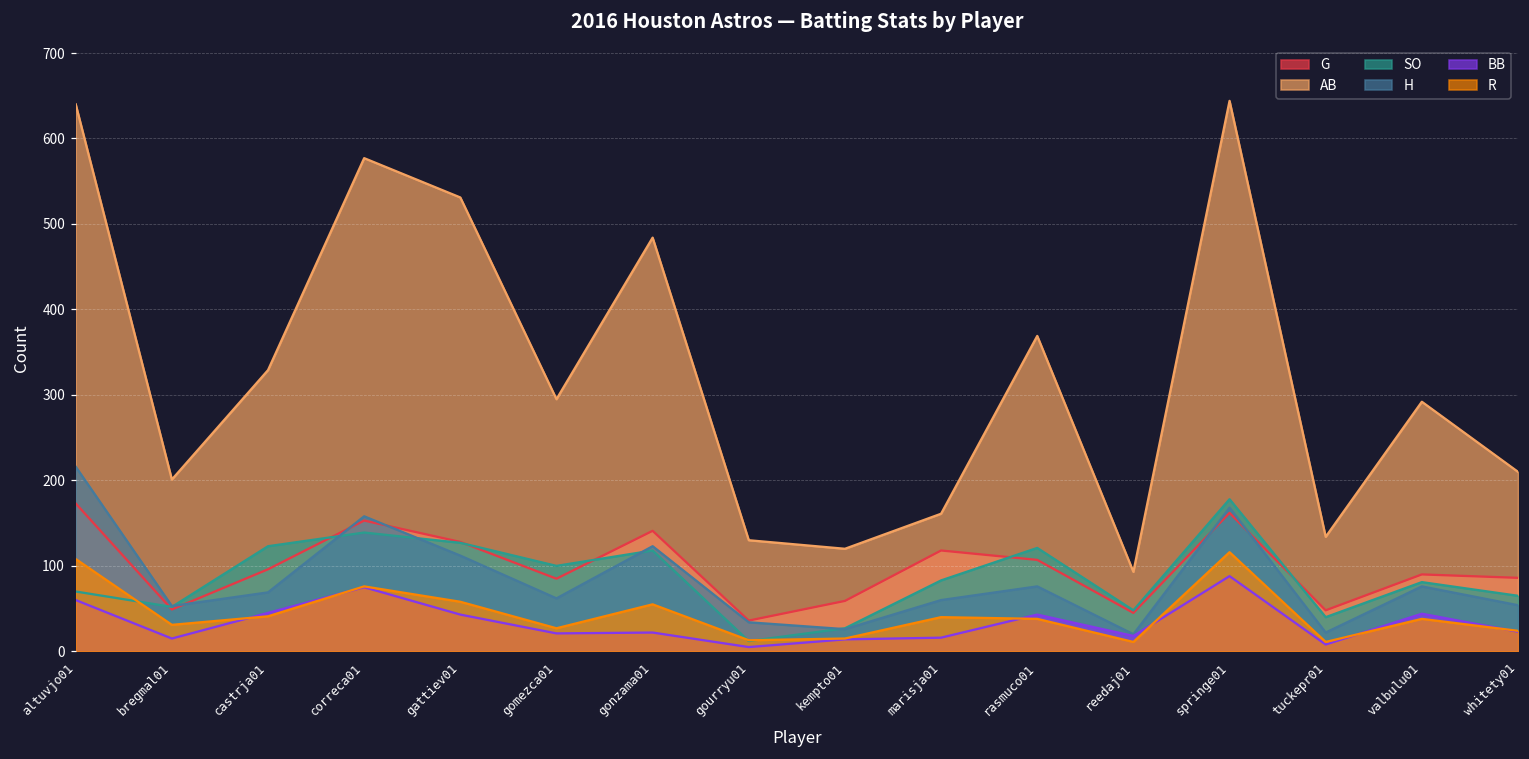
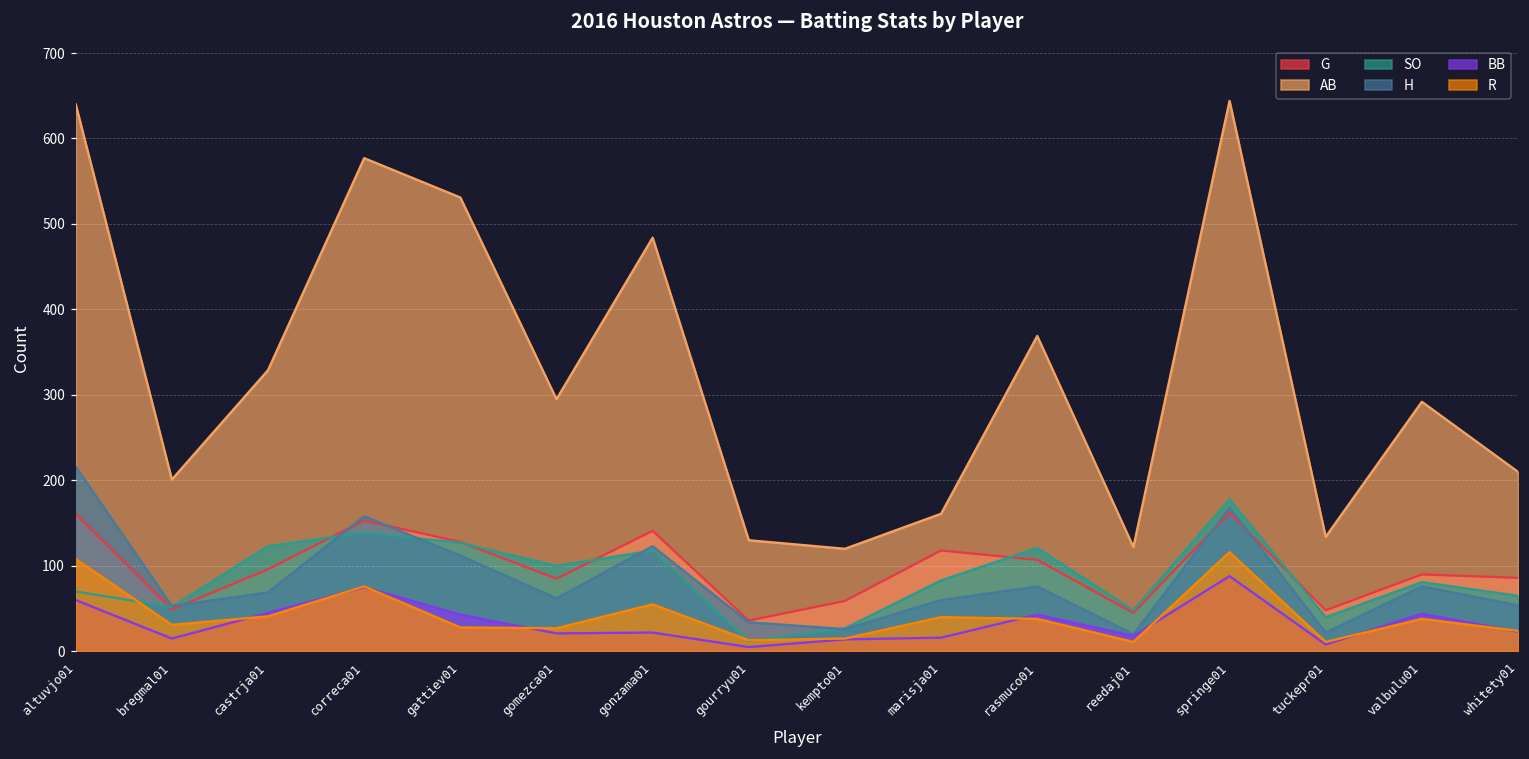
  {
    "G": {
-     "altuvjo01": 170,
+     "altuvjo01": 160,
      "castrja01": 100,
      "correca01": 150,
      "gomezca01": 90,
      "gonzama01": 140,
      "kempto01": 60,
      "marisja01": 120,
      "rasmuco01": 110,
      "springe01": 160,
      "tuckepr01": 50,
      "valbulu01": 90,
      "whitety01": 90
    },
    "AB": {
      "altuvjo01": 640,
      "bregmal01": 200,
      "castrja01": 330,
      "correca01": 580,
      "gattiev01": 530,
      "gomezca01": 300,
      "gonzama01": 480,
      "gourryu01": 130,
      "kempto01": 120,
      "marisja01": 160,
      "rasmuco01": 370,
-     "reedaj01": 90,
+     "reedaj01": 120,
      "springe01": 640,
      "tuckepr01": 130,
      "valbulu01": 290,
      "whitety01": 210
    },
    "BB": {
      "altuvjo01": 60,
      "bregmal01": 20,
      "castrja01": 50,
      "gattiev01": 40,
      "gomezca01": 20,
      "gonzama01": 20,
      "gourryu01": 10,
      "marisja01": 20,
      "rasmuco01": 40,
      "springe01": 90,
      "valbulu01": 40
    },
    "R": {
      "altuvjo01": 110,
      "bregmal01": 30,
      "castrja01": 40,
-     "gattiev01": 60,
+     "gattiev01": 30,
      "gomezca01": 30,
      "gonzama01": 60,
      "marisja01": 40,
      "rasmuco01": 40,
      "reedaj01": 10,
      "springe01": 120,
      "valbulu01": 40
    }
  }
